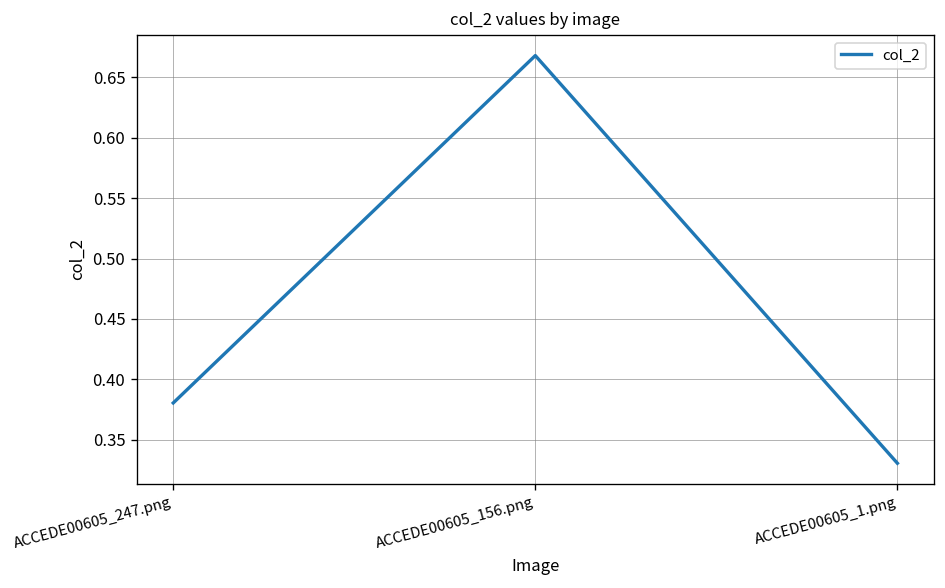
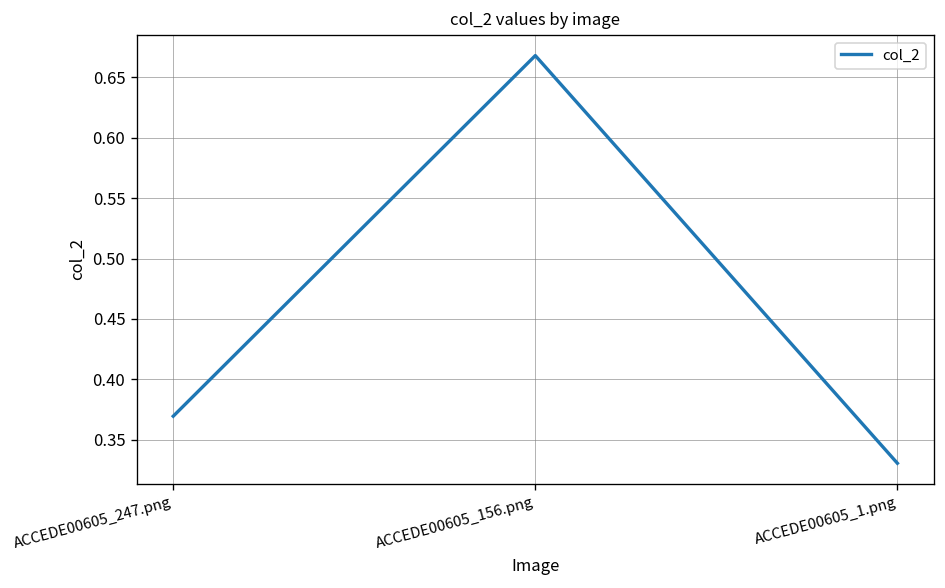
  {
-   "ACCEDE00605_247.png": 0.381,
+   "ACCEDE00605_247.png": 0.370,
    "ACCEDE00605_156.png": 0.668,
    "ACCEDE00605_1.png": 0.331
  }
